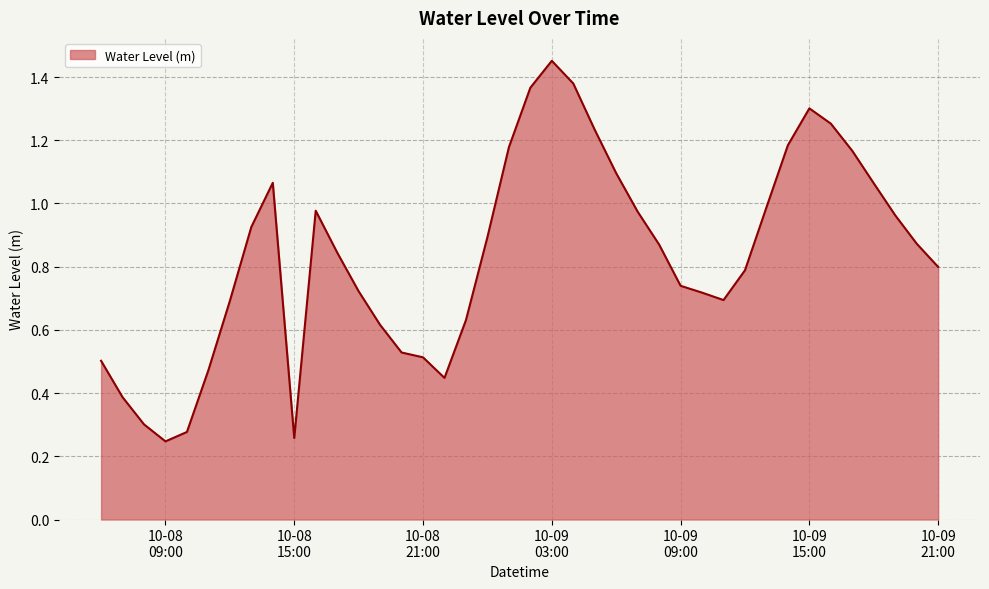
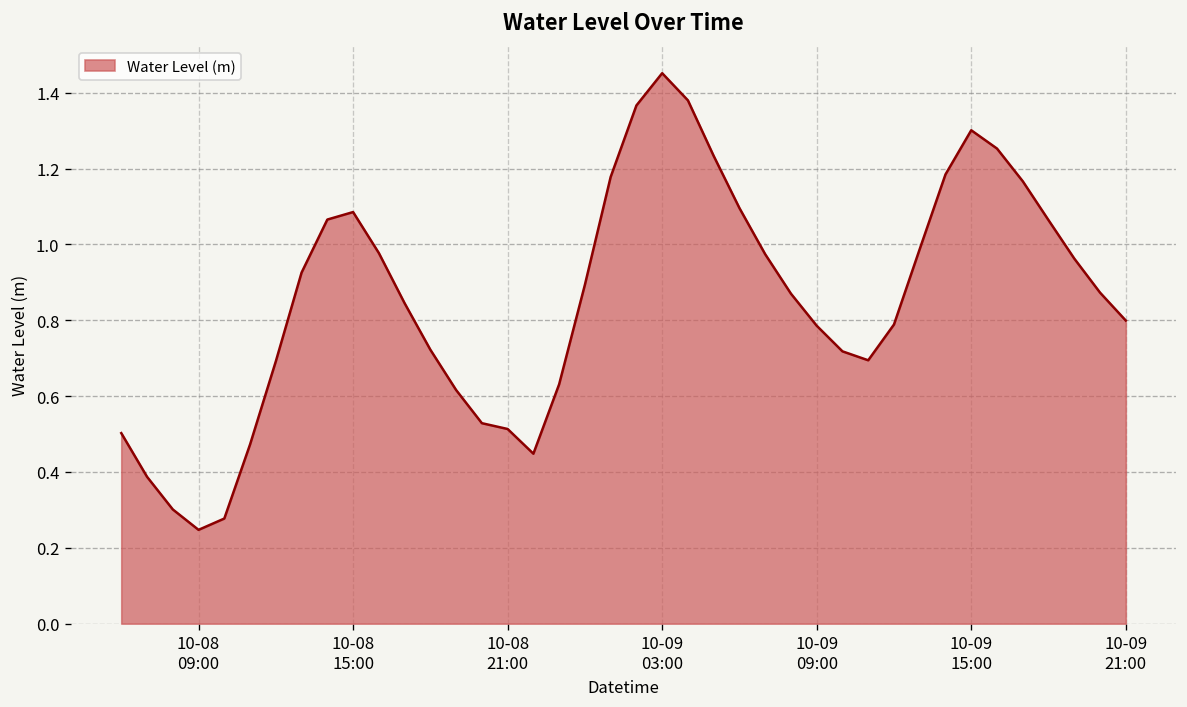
  {
    "10-08 09:00": 0.25,
-   "10-08 15:00": 0.26,
+   "10-08 15:00": 1.09,
    "10-08 21:00": 0.51,
    "10-09 03:00": 1.45,
-   "10-09 09:00": 0.74,
+   "10-09 09:00": 0.79,
    "10-09 15:00": 1.30,
    "10-09 21:00": 0.80
  }
